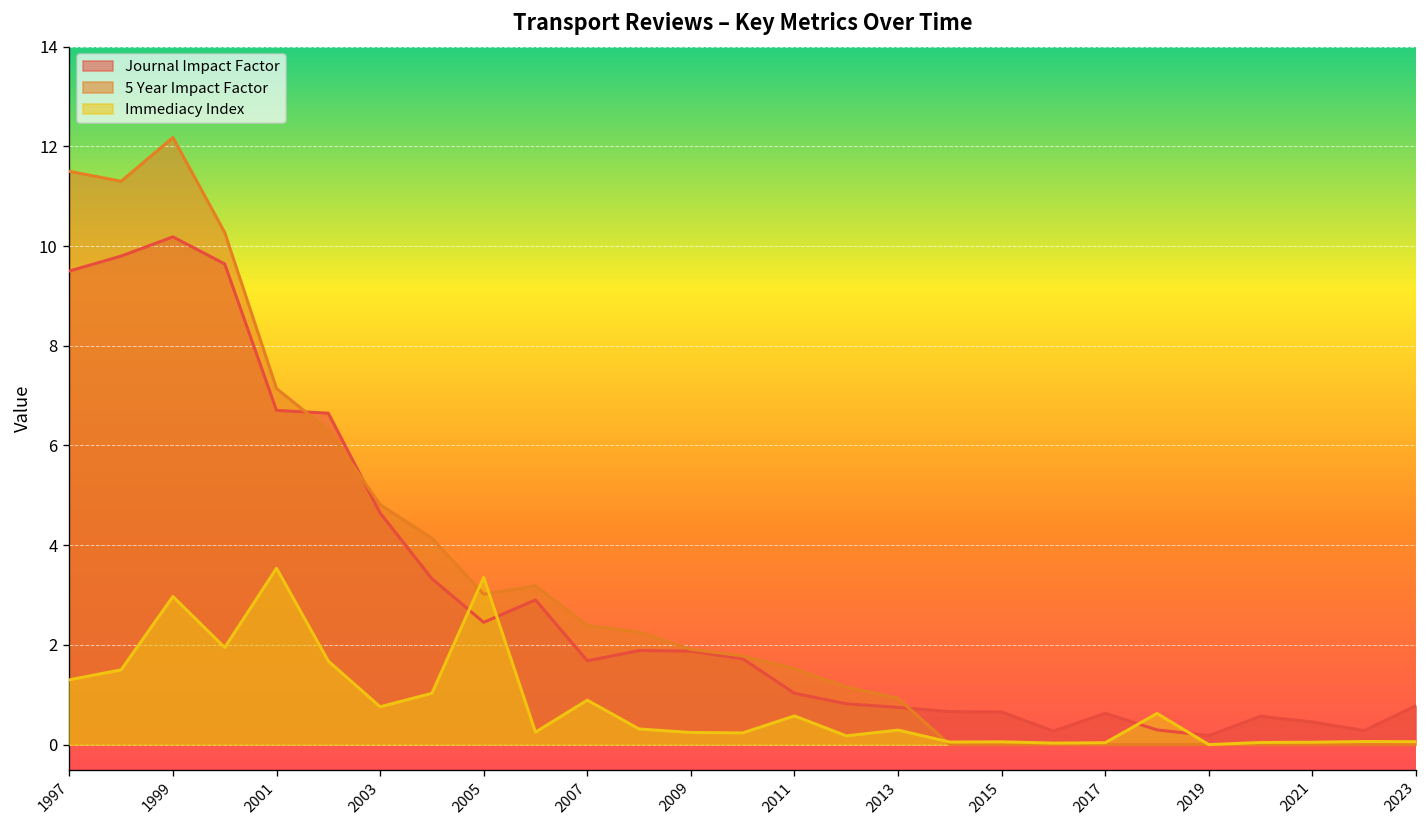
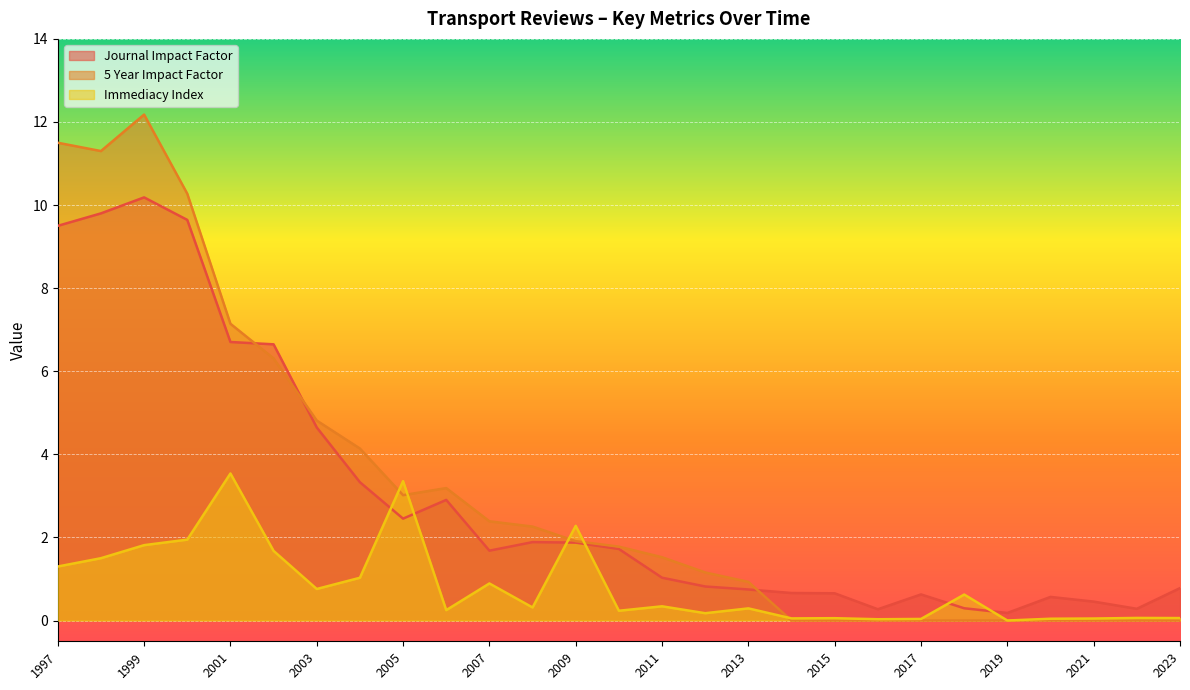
  {
    "Immediacy Index": {
      "1997": 1.3,
-     "1999": 3.0,
+     "1999": 1.8,
      "2001": 3.5,
      "2003": 0.8,
      "2005": 3.4,
      "2007": 0.9,
-     "2009": 0.2,
-     "2011": 0.6,
+     "2009": 2.3,
+     "2011": 0.3,
      "2013": 0.3
    }
  }
